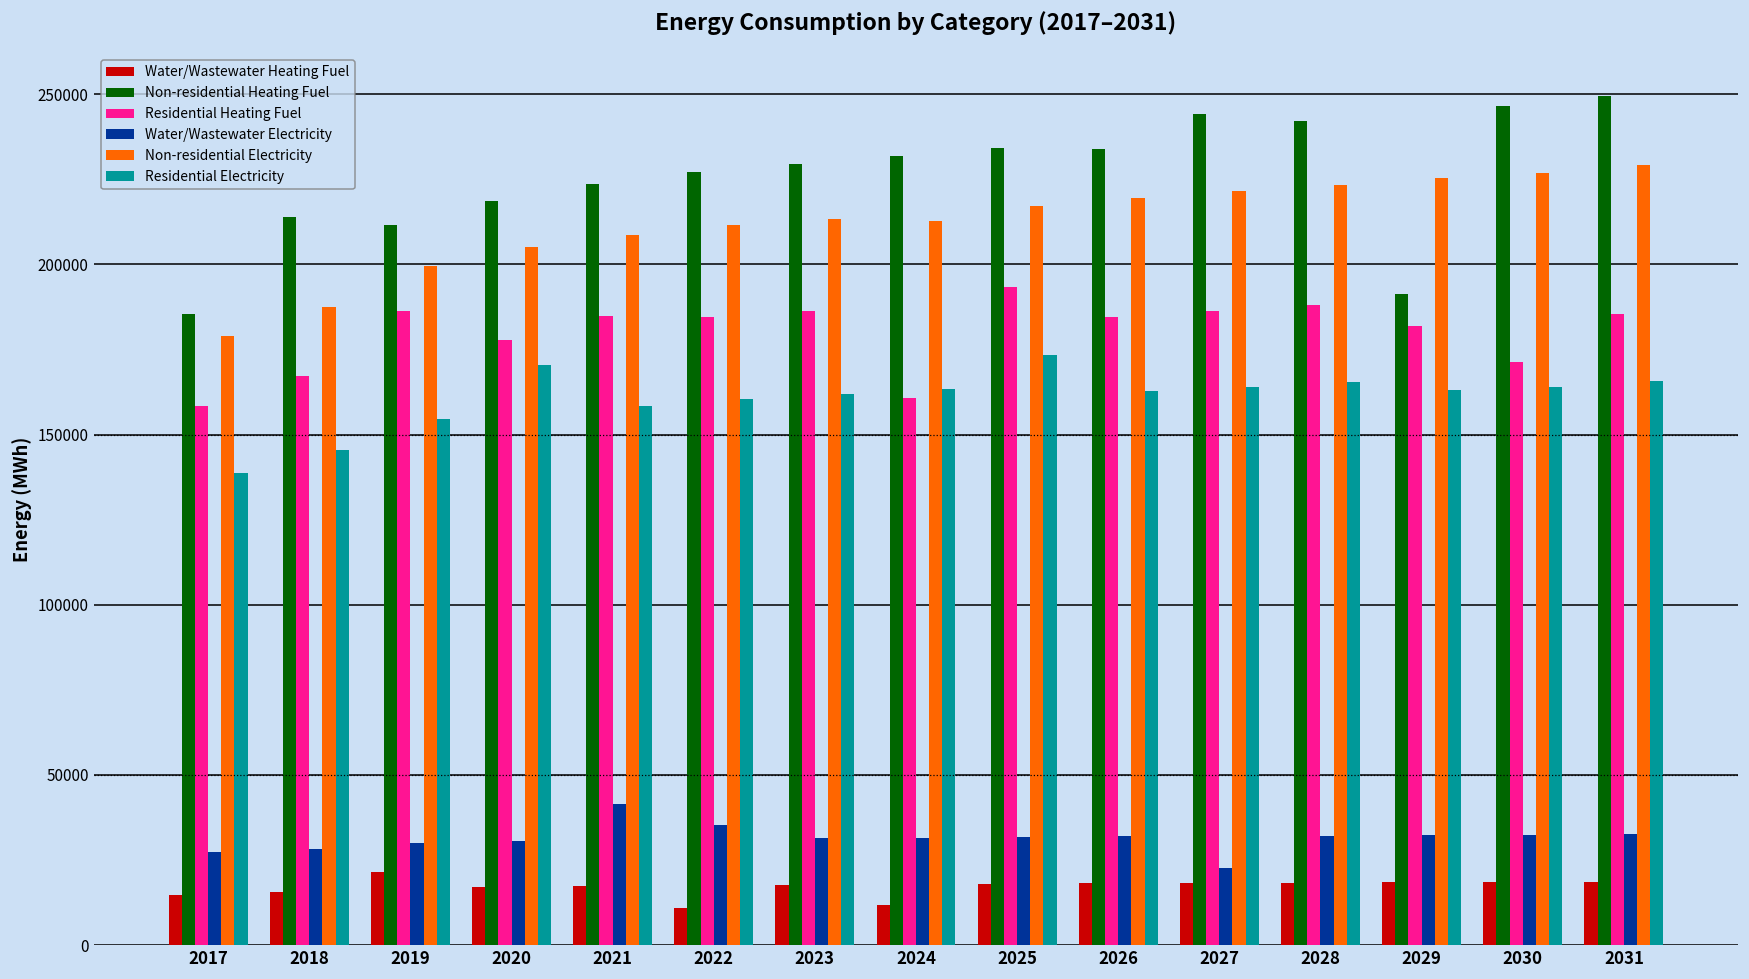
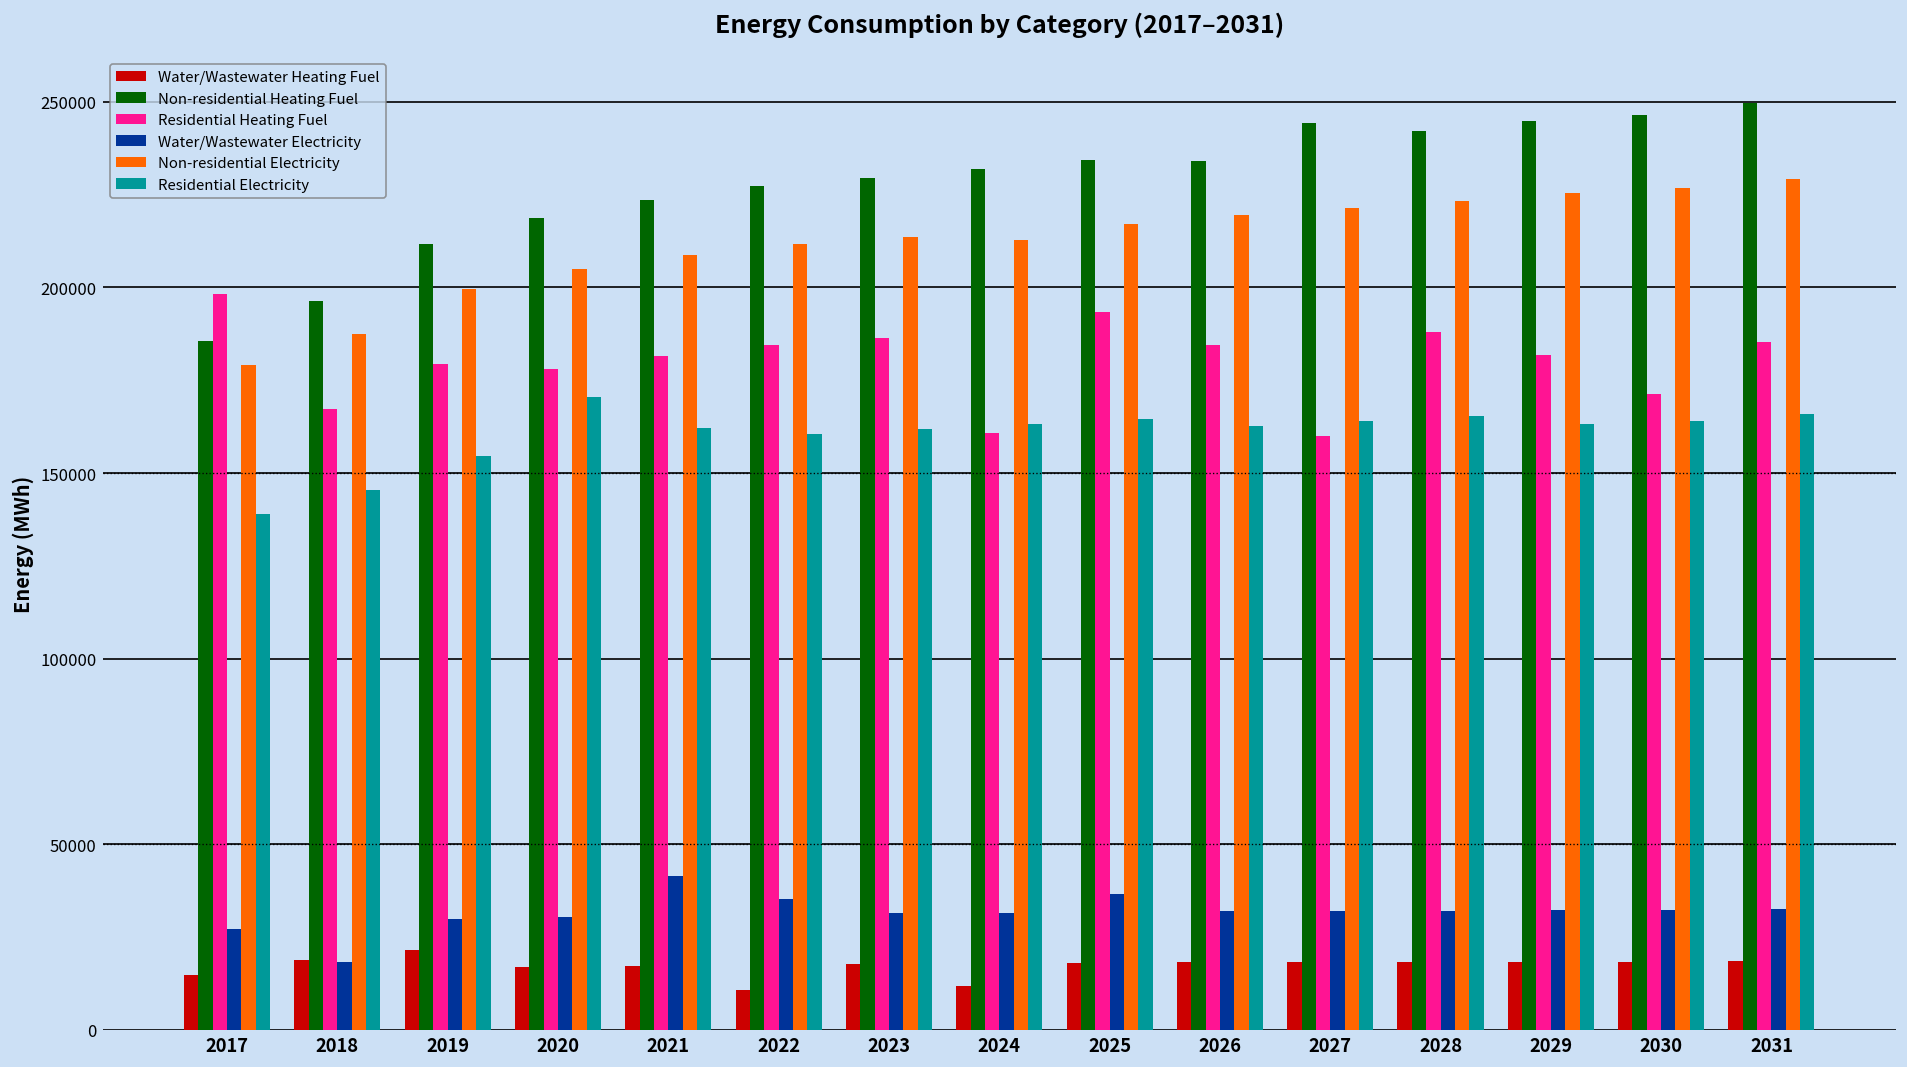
  {
    "Water/Wastewater Heating Fuel": {
      "2017": 15000,
-     "2018": 16000,
+     "2018": 19000,
      "2019": 21000,
      "2020": 17000,
      "2021": 17000,
      "2022": 11000,
      "2023": 18000,
      "2024": 12000,
      "2025": 18000,
      "2026": 18000,
      "2027": 18000,
      "2028": 18000,
      "2029": 18000,
      "2030": 18000,
      "2031": 19000
    },
    "Non-residential Heating Fuel": {
      "2017": 185000,
-     "2018": 214000,
+     "2018": 196000,
      "2019": 212000,
      "2020": 219000,
      "2021": 223000,
      "2022": 227000,
      "2023": 230000,
      "2024": 232000,
      "2025": 234000,
      "2026": 234000,
      "2027": 244000,
      "2028": 242000,
-     "2029": 191000,
+     "2029": 245000,
      "2030": 247000,
      "2031": 250000
    },
    "Residential Heating Fuel": {
-     "2017": 158000,
+     "2017": 198000,
      "2018": 167000,
-     "2019": 186000,
+     "2019": 179000,
      "2020": 178000,
-     "2021": 185000,
+     "2021": 182000,
      "2022": 184000,
      "2023": 186000,
      "2024": 161000,
      "2025": 193000,
      "2026": 184000,
-     "2027": 186000,
+     "2027": 160000,
      "2028": 188000,
      "2029": 182000,
      "2030": 171000,
      "2031": 185000
    },
    "Water/Wastewater Electricity": {
      "2017": 27000,
-     "2018": 28000,
+     "2018": 18000,
      "2019": 30000,
      "2020": 30000,
      "2021": 42000,
      "2022": 35000,
      "2023": 31000,
      "2024": 32000,
-     "2025": 32000,
+     "2025": 37000,
      "2026": 32000,
-     "2027": 22000,
+     "2027": 32000,
      "2028": 32000,
      "2029": 32000,
      "2030": 32000,
      "2031": 33000
    },
    "Non-residential Electricity": {
      "2017": 179000,
      "2018": 188000,
      "2019": 199000,
      "2020": 205000,
      "2021": 209000,
      "2022": 212000,
      "2023": 213000,
      "2024": 213000,
      "2025": 217000,
      "2026": 220000,
      "2027": 221000,
      "2028": 223000,
      "2029": 225000,
      "2030": 227000,
      "2031": 229000
    },
    "Residential Electricity": {
      "2017": 139000,
      "2018": 145000,
      "2019": 155000,
      "2020": 170000,
-     "2021": 158000,
+     "2021": 162000,
      "2022": 160000,
      "2023": 162000,
      "2024": 163000,
-     "2025": 173000,
+     "2025": 165000,
      "2026": 163000,
      "2027": 164000,
      "2028": 165000,
      "2029": 163000,
      "2030": 164000,
      "2031": 166000
    }
  }
